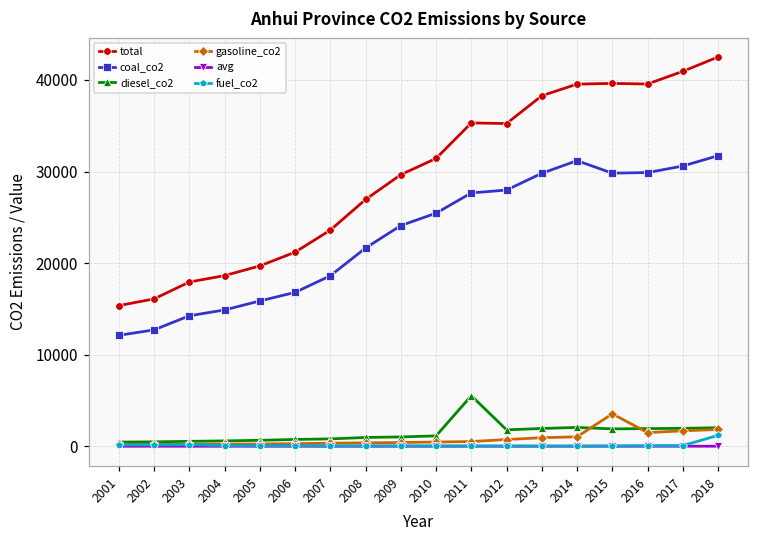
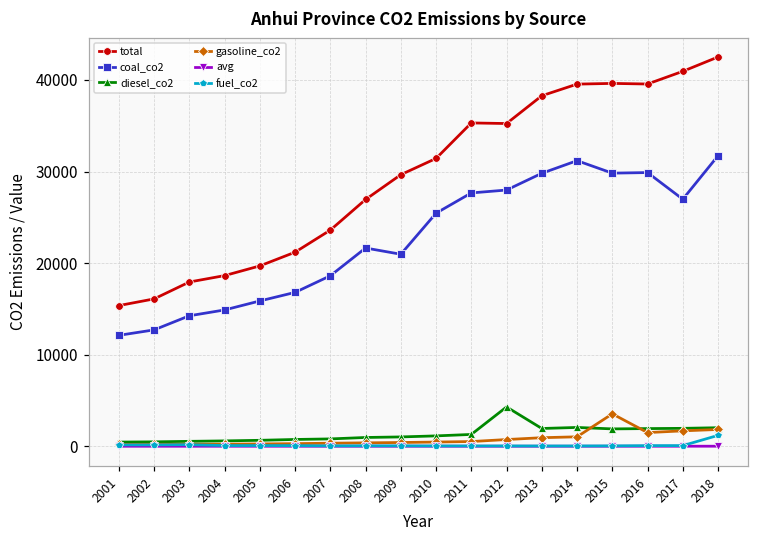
  {
    "total": {
      "2001": 15000,
      "2002": 16000,
      "2003": 18000,
      "2004": 19000,
      "2005": 20000,
      "2006": 21000,
      "2007": 24000,
      "2008": 27000,
      "2009": 30000,
      "2010": 31000,
      "2011": 35000,
      "2012": 35000,
      "2013": 38000,
      "2014": 40000,
      "2015": 40000,
      "2016": 40000,
      "2017": 41000,
      "2018": 43000
    },
    "coal_co2": {
      "2001": 12000,
      "2002": 13000,
      "2003": 14000,
      "2004": 15000,
      "2005": 16000,
      "2006": 17000,
      "2007": 19000,
      "2008": 22000,
-     "2009": 24000,
+     "2009": 21000,
      "2010": 25000,
      "2011": 28000,
      "2012": 28000,
      "2013": 30000,
      "2014": 31000,
      "2015": 30000,
      "2016": 30000,
-     "2017": 31000,
+     "2017": 27000,
      "2018": 32000
    },
    "diesel_co2": {
      "2003": 1000,
      "2004": 1000,
      "2005": 1000,
      "2006": 1000,
      "2007": 1000,
      "2008": 1000,
      "2009": 1000,
      "2010": 1000,
-     "2011": 6000,
-     "2012": 2000,
+     "2011": 1000,
+     "2012": 4000,
      "2013": 2000,
      "2014": 2000,
      "2015": 2000,
      "2016": 2000
    },
    "gasoline_co2": {
      "2008": 0,
      "2009": 0,
      "2010": 0,
      "2011": 1000,
      "2012": 1000,
      "2013": 1000,
      "2014": 1000,
      "2015": 4000,
      "2016": 1000
    },
    "avg": {
      "2018": 0
    },
    "fuel_co2": {
      "2018": 1000
    }
  }
